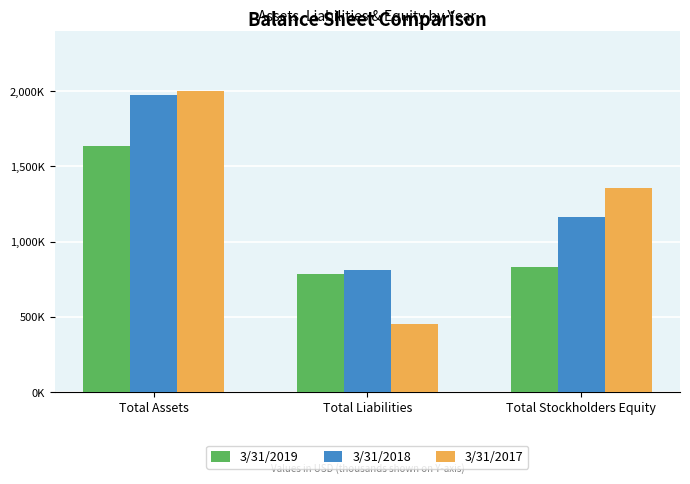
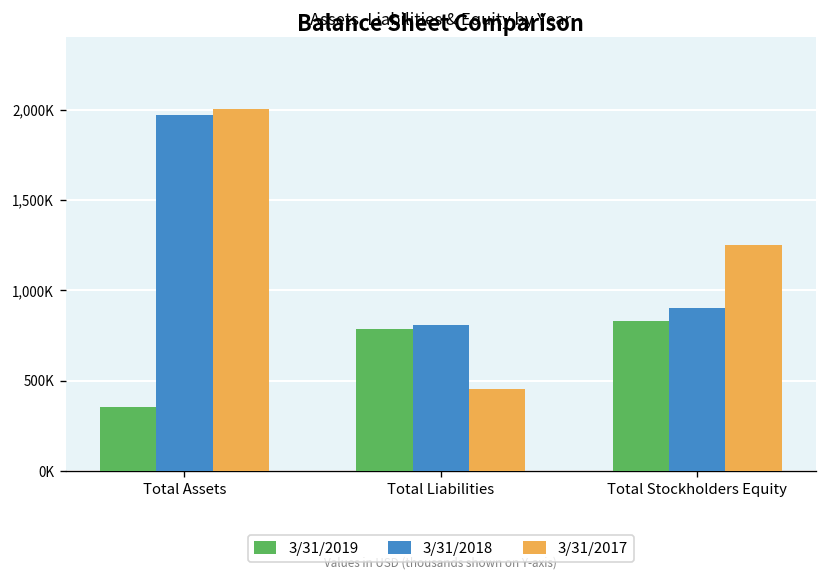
  {
    "3/31/2019": {
-     "Total Assets": "1,640,000",
+     "Total Assets": "360,000",
      "Total Liabilities": "790,000",
      "Total Stockholders Equity": "830,000"
    },
    "3/31/2018": {
      "Total Assets": "1,970,000",
      "Total Liabilities": "810,000",
-     "Total Stockholders Equity": "1,160,000"
+     "Total Stockholders Equity": "900,000"
    },
    "3/31/2017": {
      "Total Assets": "2,000,000",
      "Total Liabilities": "450,000",
-     "Total Stockholders Equity": "1,360,000"
+     "Total Stockholders Equity": "1,250,000"
    }
  }
